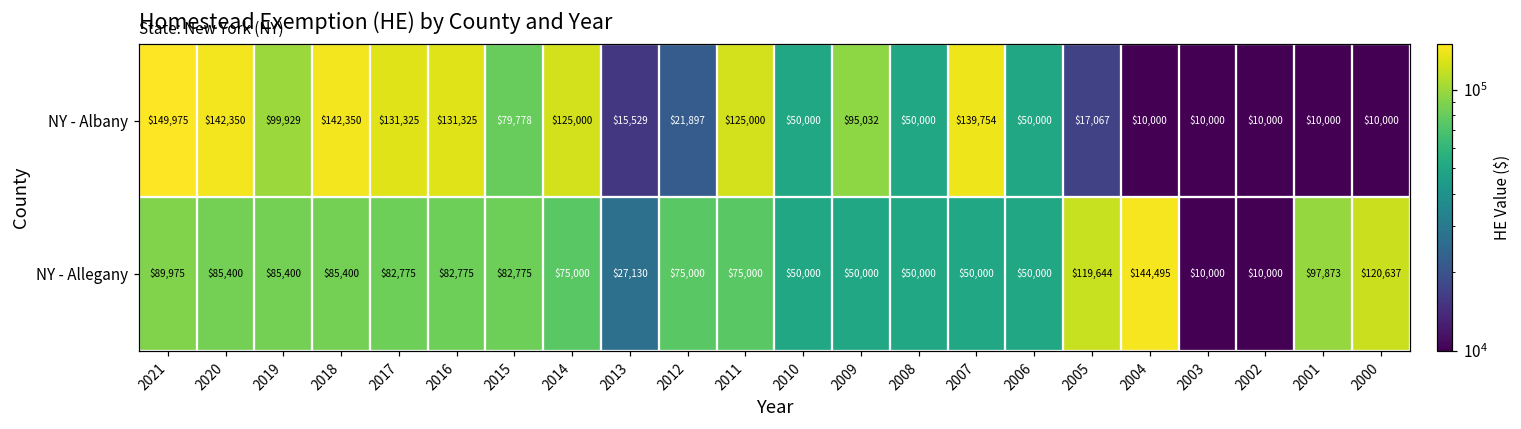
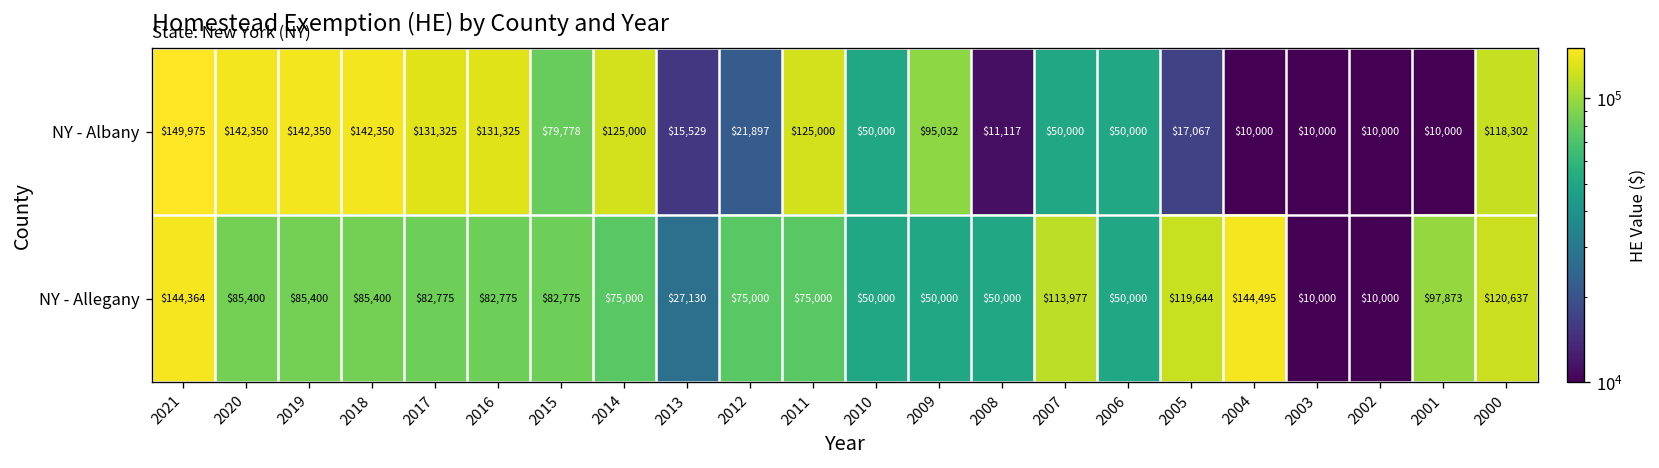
  {
    "NY - Albany": {
      "2021": "$149,975",
      "2020": "$142,350",
-     "2019": "$99,929",
+     "2019": "$142,350",
      "2018": "$142,350",
      "2017": "$131,325",
      "2016": "$131,325",
      "2015": "$79,778",
      "2014": "$125,000",
      "2013": "$15,529",
      "2012": "$21,897",
      "2011": "$125,000",
      "2010": "$50,000",
      "2009": "$95,032",
-     "2008": "$50,000",
-     "2007": "$139,754",
+     "2008": "$11,117",
+     "2007": "$50,000",
      "2006": "$50,000",
      "2005": "$17,067",
      "2004": "$10,000",
      "2003": "$10,000",
      "2002": "$10,000",
      "2001": "$10,000",
-     "2000": "$10,000"
+     "2000": "$118,302"
    },
    "NY - Allegany": {
-     "2021": "$89,975",
+     "2021": "$144,364",
      "2020": "$85,400",
      "2019": "$85,400",
      "2018": "$85,400",
      "2017": "$82,775",
      "2016": "$82,775",
      "2015": "$82,775",
      "2014": "$75,000",
      "2013": "$27,130",
      "2012": "$75,000",
      "2011": "$75,000",
      "2010": "$50,000",
      "2009": "$50,000",
      "2008": "$50,000",
-     "2007": "$50,000",
+     "2007": "$113,977",
      "2006": "$50,000",
      "2005": "$119,644",
      "2004": "$144,495",
      "2003": "$10,000",
      "2002": "$10,000",
      "2001": "$97,873",
      "2000": "$120,637"
    }
  }
